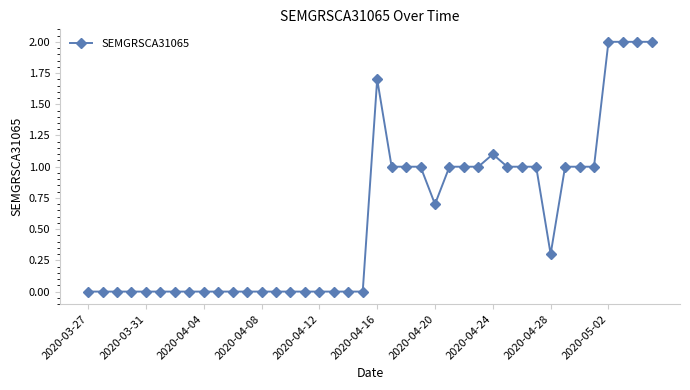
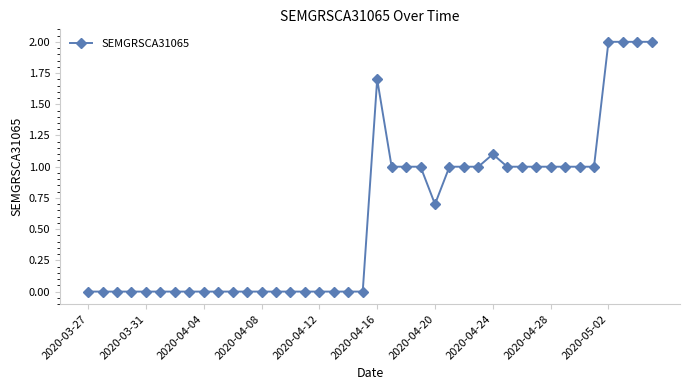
  {
    "2020-03-27": 0.0,
    "2020-03-31": 0.0,
    "2020-04-04": 0.0,
    "2020-04-08": 0.0,
    "2020-04-12": 0.0,
    "2020-04-16": 1.7,
    "2020-04-20": 0.7,
    "2020-04-24": 1.1,
-   "2020-04-28": 0.3,
+   "2020-04-28": 1.0,
    "2020-05-02": 2.0
  }
